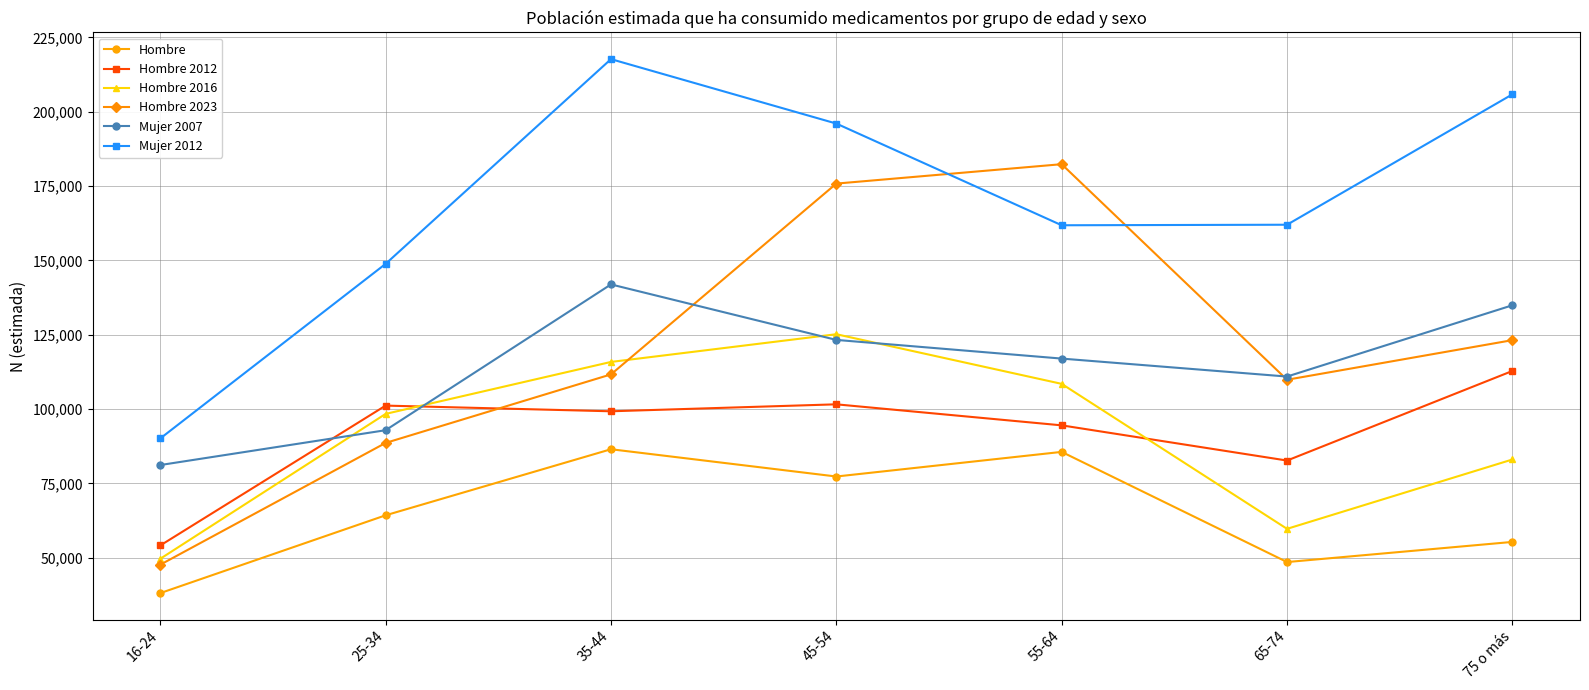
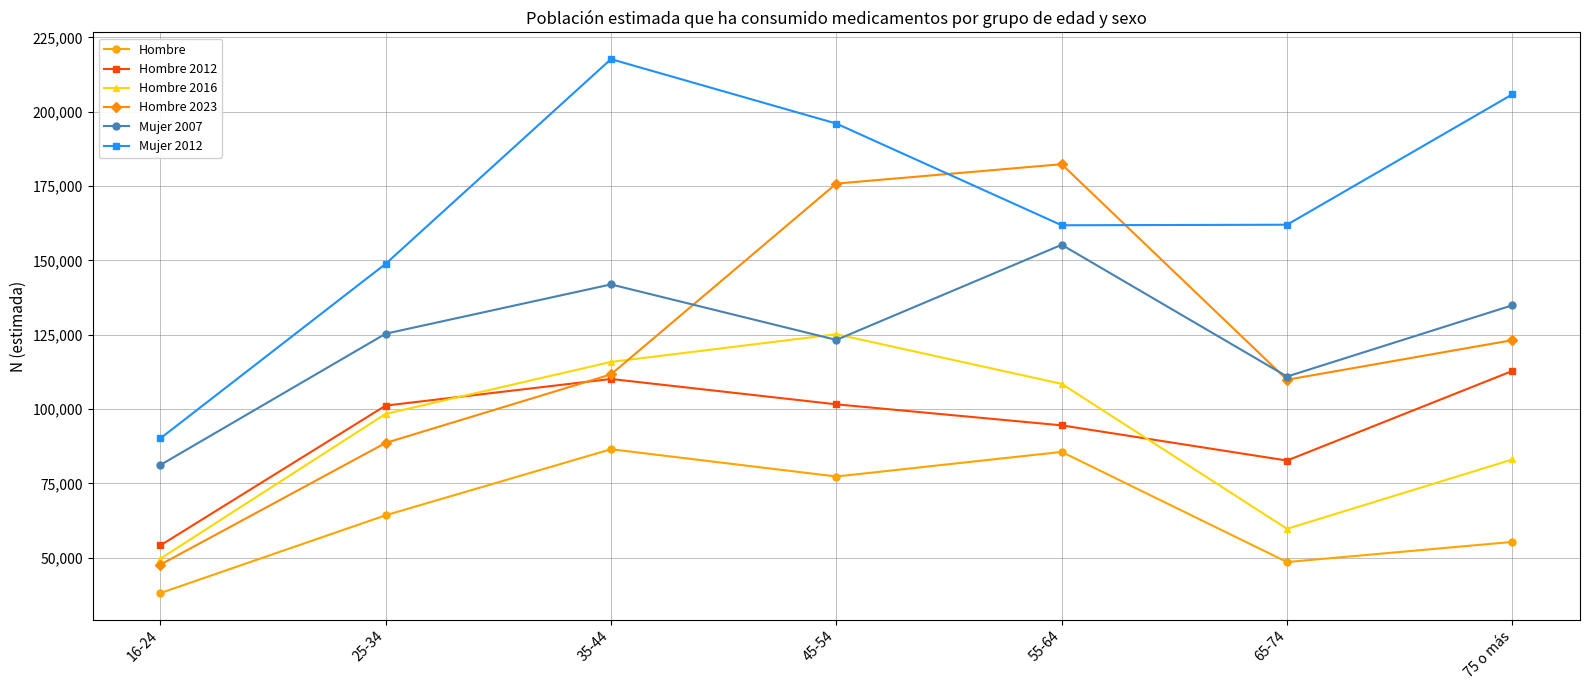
  {
    "Hombre 2012": {
      "16-24": "54,000",
      "25-34": "101,000",
-     "35-44": "99,000",
+     "35-44": "110,000",
      "45-54": "102,000",
      "55-64": "95,000",
      "65-74": "83,000",
      "75 o más": "113,000"
    },
    "Mujer 2007": {
      "16-24": "81,000",
-     "25-34": "93,000",
+     "25-34": "125,000",
      "35-44": "142,000",
      "45-54": "123,000",
-     "55-64": "117,000",
+     "55-64": "155,000",
      "65-74": "111,000",
      "75 o más": "135,000"
    },
    "Mujer 2012": {
      "16-24": "90,000",
      "25-34": "149,000",
      "35-44": "218,000",
      "45-54": "196,000",
      "55-64": "162,000",
      "65-74": "162,000",
      "75 o más": "206,000"
    }
  }
